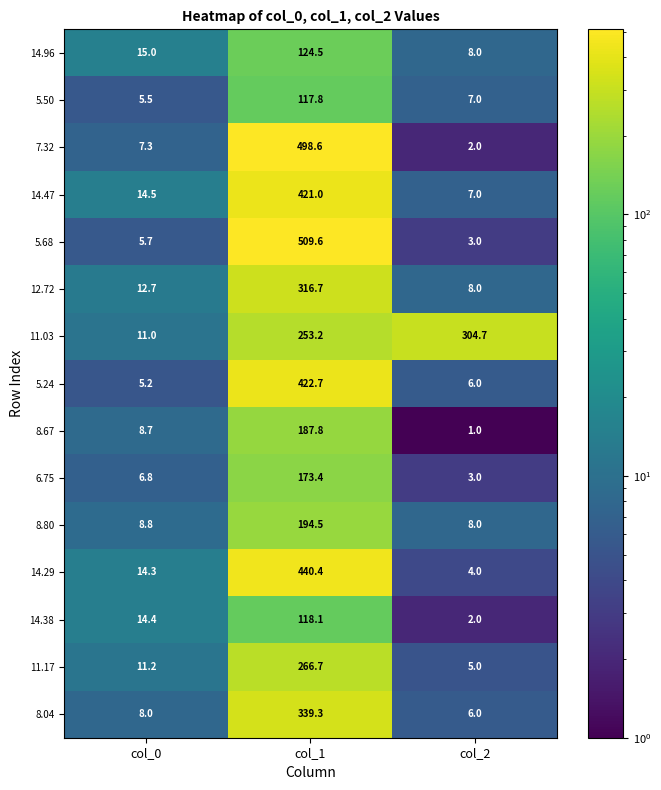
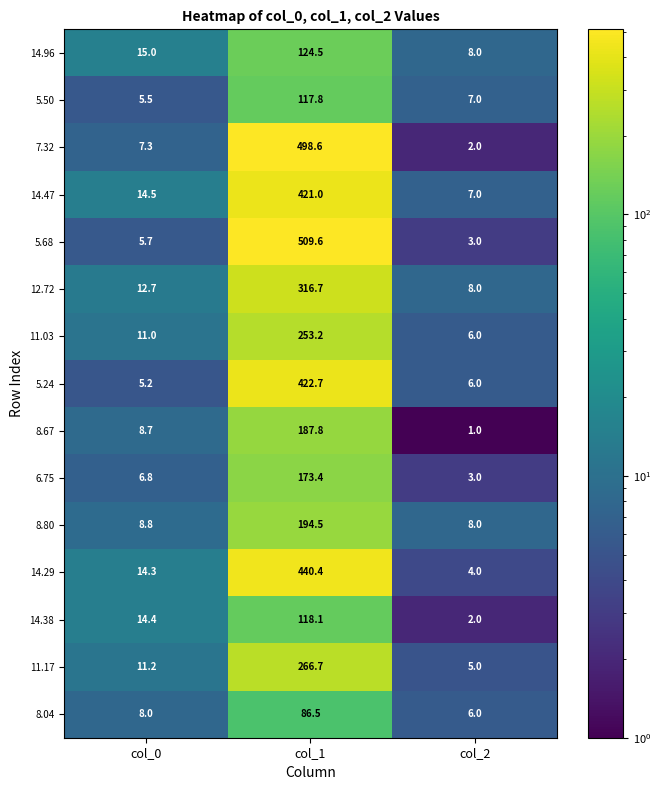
  {
    "14.96": {
      "col_0": 15.0,
      "col_1": 124.5,
      "col_2": 8.0
    },
    "5.50": {
      "col_0": 5.5,
      "col_1": 117.8,
      "col_2": 7.0
    },
    "7.32": {
      "col_0": 7.3,
      "col_1": 498.6,
      "col_2": 2.0
    },
    "14.47": {
      "col_0": 14.5,
      "col_1": 421.0,
      "col_2": 7.0
    },
    "5.68": {
      "col_0": 5.7,
      "col_1": 509.6,
      "col_2": 3.0
    },
    "12.72": {
      "col_0": 12.7,
      "col_1": 316.7,
      "col_2": 8.0
    },
    "11.03": {
      "col_0": 11.0,
      "col_1": 253.2,
-     "col_2": 304.7
+     "col_2": 6.0
    },
    "5.24": {
      "col_0": 5.2,
      "col_1": 422.7,
      "col_2": 6.0
    },
    "8.67": {
      "col_0": 8.7,
      "col_1": 187.8,
      "col_2": 1.0
    },
    "6.75": {
      "col_0": 6.8,
      "col_1": 173.4,
      "col_2": 3.0
    },
    "8.80": {
      "col_0": 8.8,
      "col_1": 194.5,
      "col_2": 8.0
    },
    "14.29": {
      "col_0": 14.3,
      "col_1": 440.4,
      "col_2": 4.0
    },
    "14.38": {
      "col_0": 14.4,
      "col_1": 118.1,
      "col_2": 2.0
    },
    "11.17": {
      "col_0": 11.2,
      "col_1": 266.7,
      "col_2": 5.0
    },
    "8.04": {
      "col_0": 8.0,
-     "col_1": 339.3,
+     "col_1": 86.5,
      "col_2": 6.0
    }
  }
